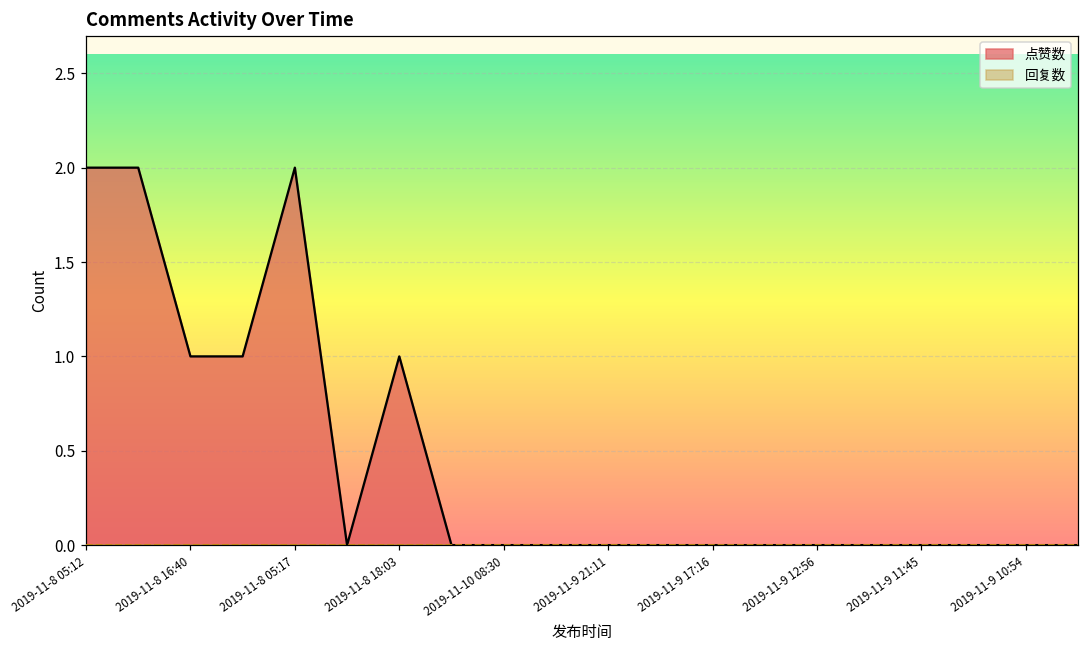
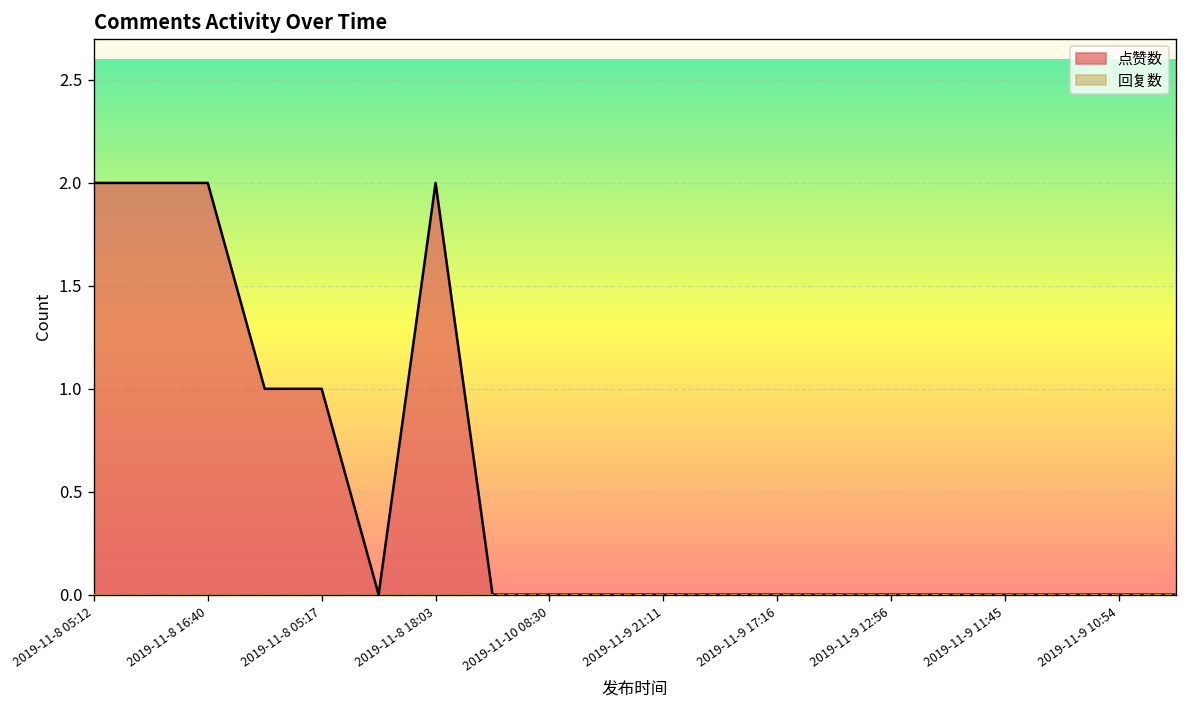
  {
    "点赞数": {
      "2019-11-8 05:12": 2,
-     "2019-11-8 16:40": 1,
-     "2019-11-8 05:17": 2,
-     "2019-11-8 18:03": 1
+     "2019-11-8 16:40": 2,
+     "2019-11-8 05:17": 1,
+     "2019-11-8 18:03": 2
    },
    "回复数": {
      "2019-11-8 05:12": 0,
      "2019-11-8 16:40": 0,
      "2019-11-8 05:17": 0,
      "2019-11-8 18:03": 0
    }
  }
